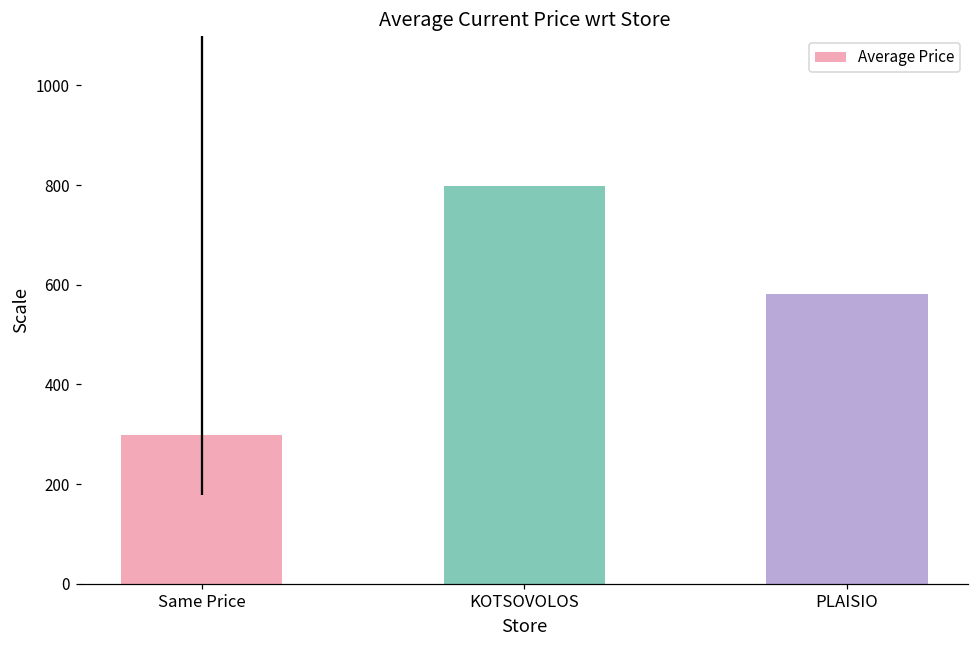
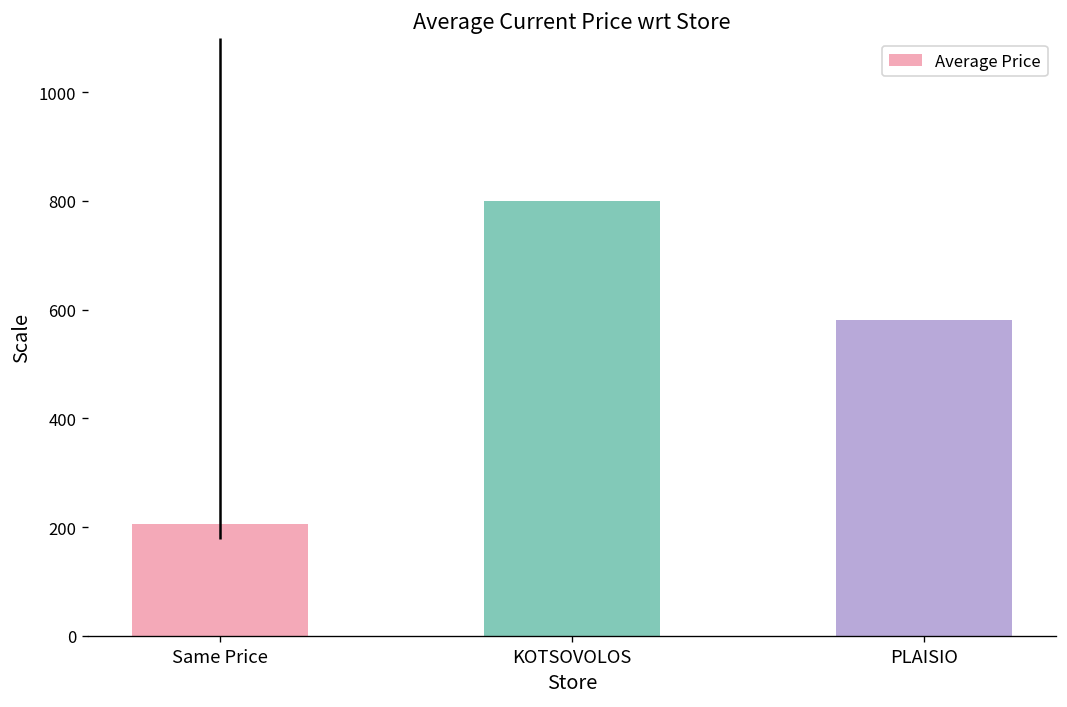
  {
-   "Same Price": 300,
+   "Same Price": 210,
    "KOTSOVOLOS": 800,
    "PLAISIO": 580
  }
